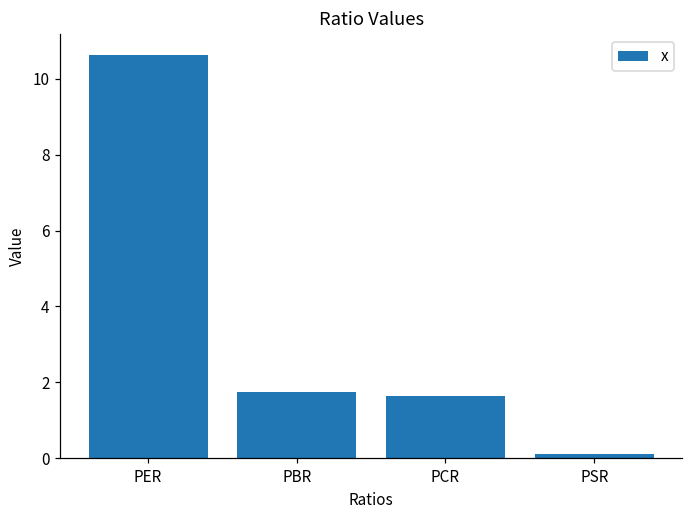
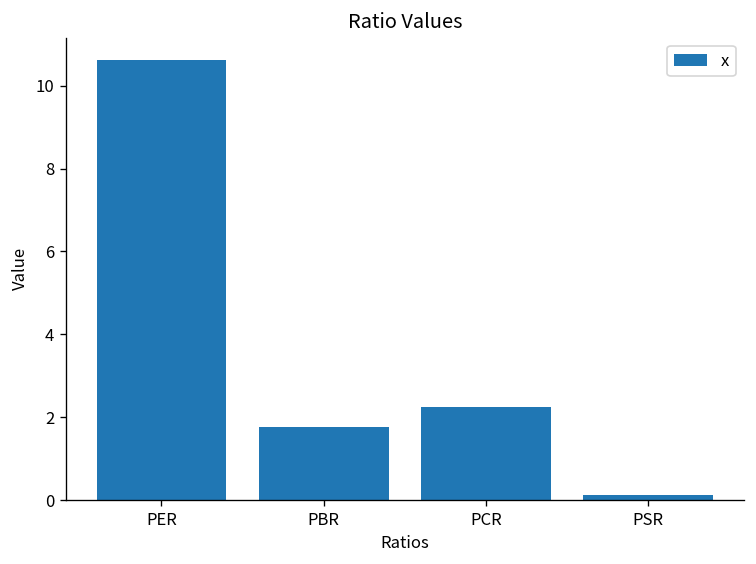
  {
    "PER": 10.6,
    "PBR": 1.8,
-   "PCR": 1.6,
+   "PCR": 2.3,
    "PSR": 0.1
  }
